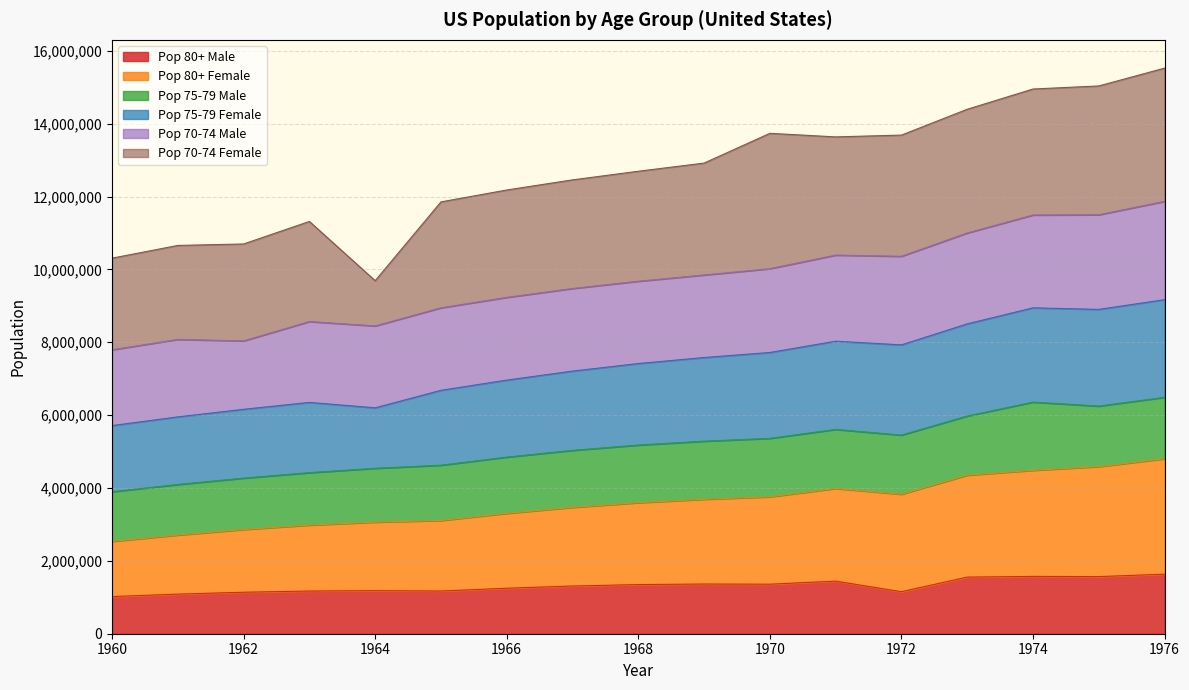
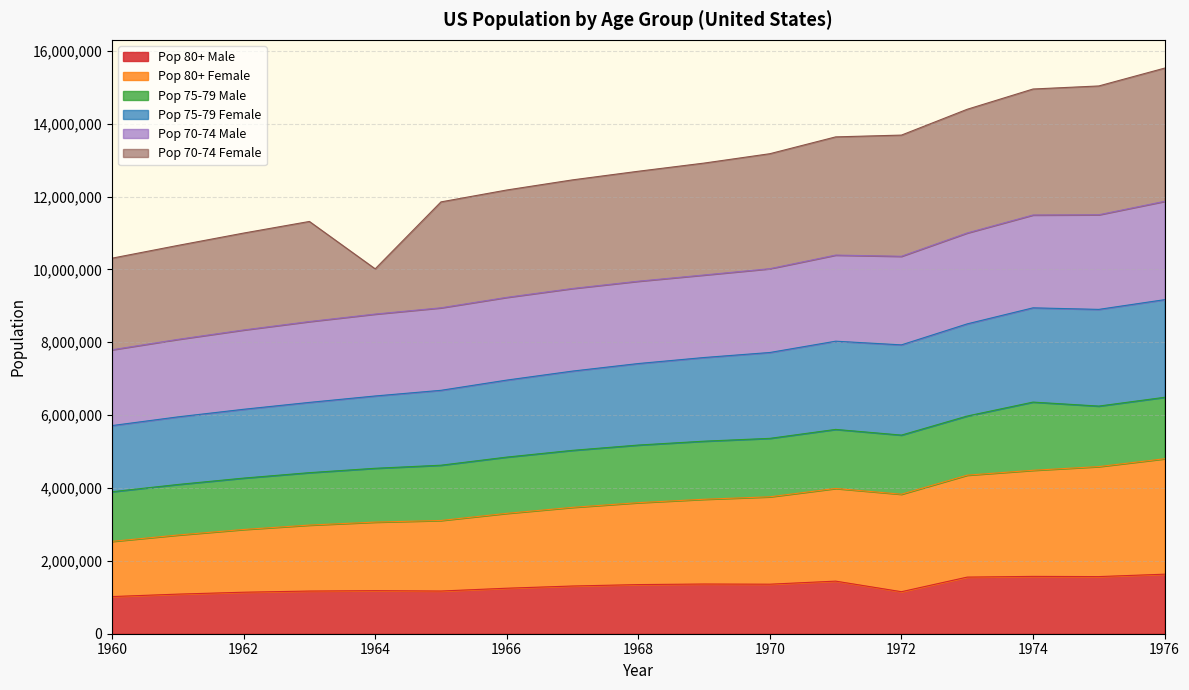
  {
    "Pop 80+ Male": {
      "1960": "1,000,000",
      "1962": "1,100,000",
      "1964": "1,200,000",
      "1966": "1,200,000",
      "1968": "1,300,000",
      "1970": "1,400,000",
      "1972": "1,200,000",
      "1974": "1,600,000",
      "1976": "1,600,000"
    },
    "Pop 80+ Female": {
      "1960": "1,500,000",
      "1962": "1,700,000",
      "1964": "1,900,000",
      "1966": "2,100,000",
      "1968": "2,200,000",
      "1970": "2,400,000",
      "1972": "2,700,000",
      "1974": "2,900,000",
      "1976": "3,200,000"
    },
    "Pop 75-79 Male": {
      "1960": "1,400,000",
      "1962": "1,400,000",
      "1964": "1,500,000",
      "1966": "1,500,000",
      "1968": "1,600,000",
      "1970": "1,600,000",
      "1972": "1,600,000",
      "1974": "1,900,000",
      "1976": "1,700,000"
    },
    "Pop 75-79 Female": {
      "1960": "1,800,000",
      "1962": "1,900,000",
-     "1964": "1,700,000",
+     "1964": "2,000,000",
      "1966": "2,100,000",
      "1968": "2,200,000",
      "1970": "2,400,000",
      "1972": "2,500,000",
      "1974": "2,600,000",
      "1976": "2,700,000"
    },
    "Pop 70-74 Male": {
      "1960": "2,100,000",
-     "1962": "1,900,000",
+     "1962": "2,200,000",
      "1964": "2,200,000",
      "1966": "2,300,000",
      "1968": "2,300,000",
      "1970": "2,300,000",
      "1972": "2,400,000",
      "1974": "2,500,000",
      "1976": "2,700,000"
    },
    "Pop 70-74 Female": {
      "1960": "2,500,000",
      "1962": "2,700,000",
      "1964": "1,200,000",
      "1966": "2,900,000",
      "1968": "3,000,000",
-     "1970": "3,700,000",
+     "1970": "3,200,000",
      "1972": "3,300,000",
      "1974": "3,500,000",
      "1976": "3,700,000"
    }
  }
